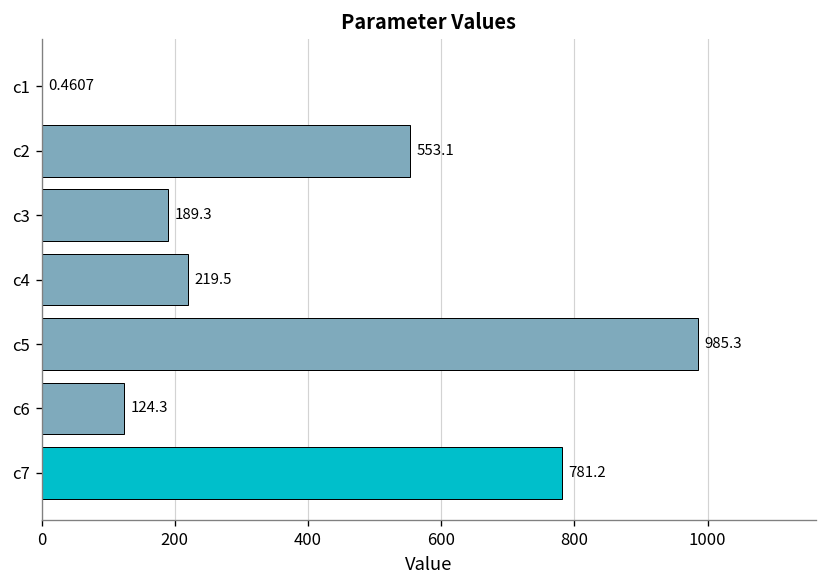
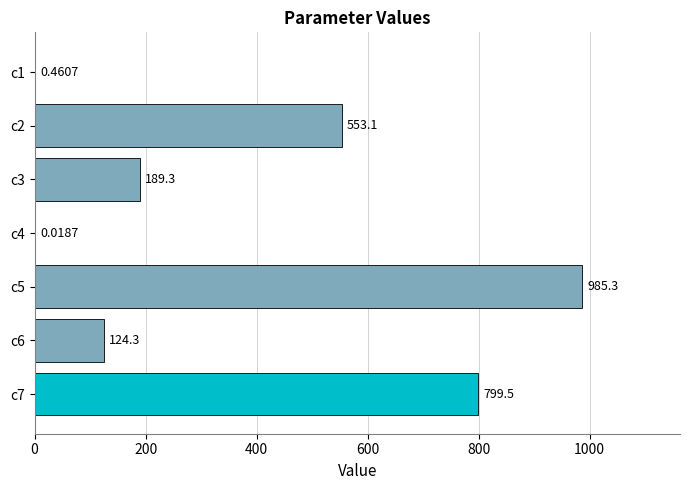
  {
    "c1": 0.4607,
    "c2": 553.1,
    "c3": 189.3,
-   "c4": 219.5,
+   "c4": 0.0187,
    "c5": 985.3,
    "c6": 124.3,
-   "c7": 781.2
+   "c7": 799.5
  }
